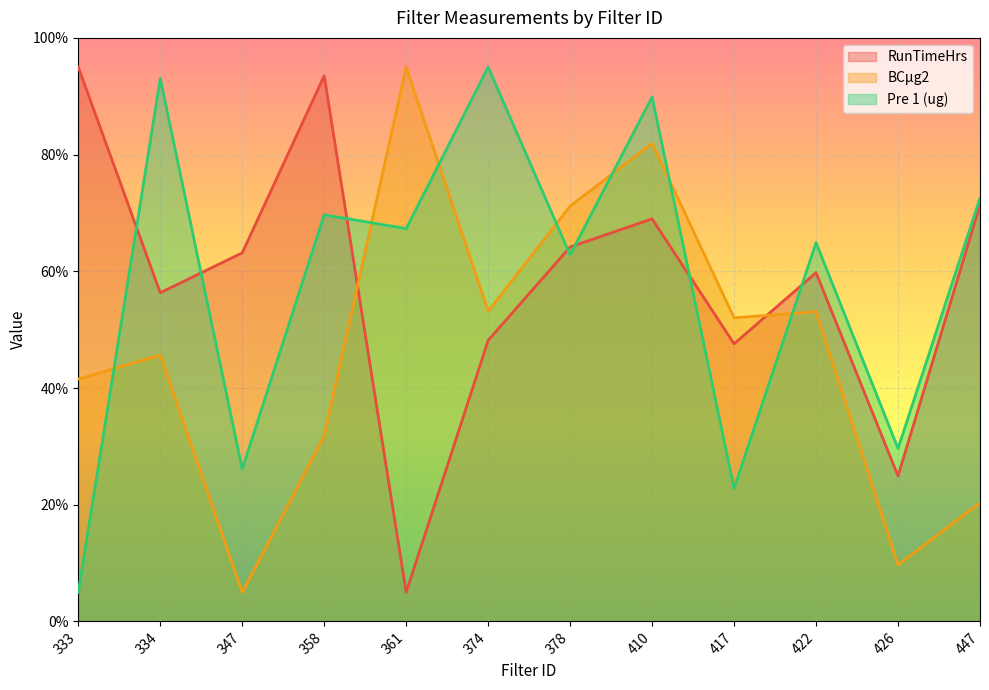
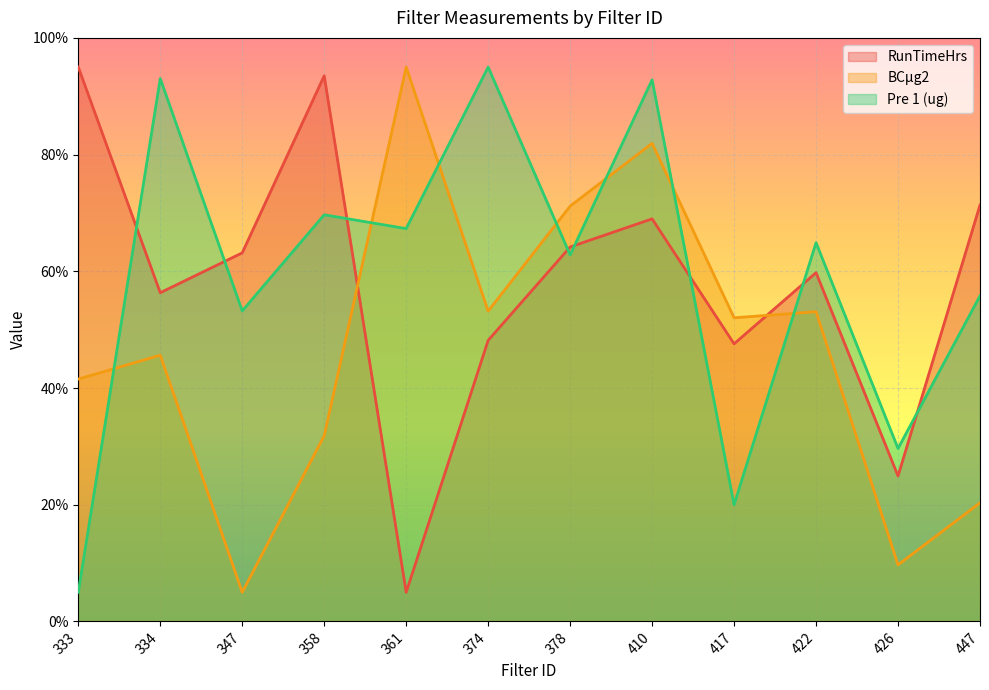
  {
    "Pre 1 (ug)": {
      "333": "5%",
      "334": "93%",
-     "347": "26%",
+     "347": "53%",
      "358": "70%",
      "361": "67%",
      "374": "95%",
      "378": "63%",
-     "410": "90%",
-     "417": "23%",
+     "410": "93%",
+     "417": "20%",
      "422": "65%",
      "426": "30%",
-     "447": "73%"
+     "447": "56%"
    }
  }
